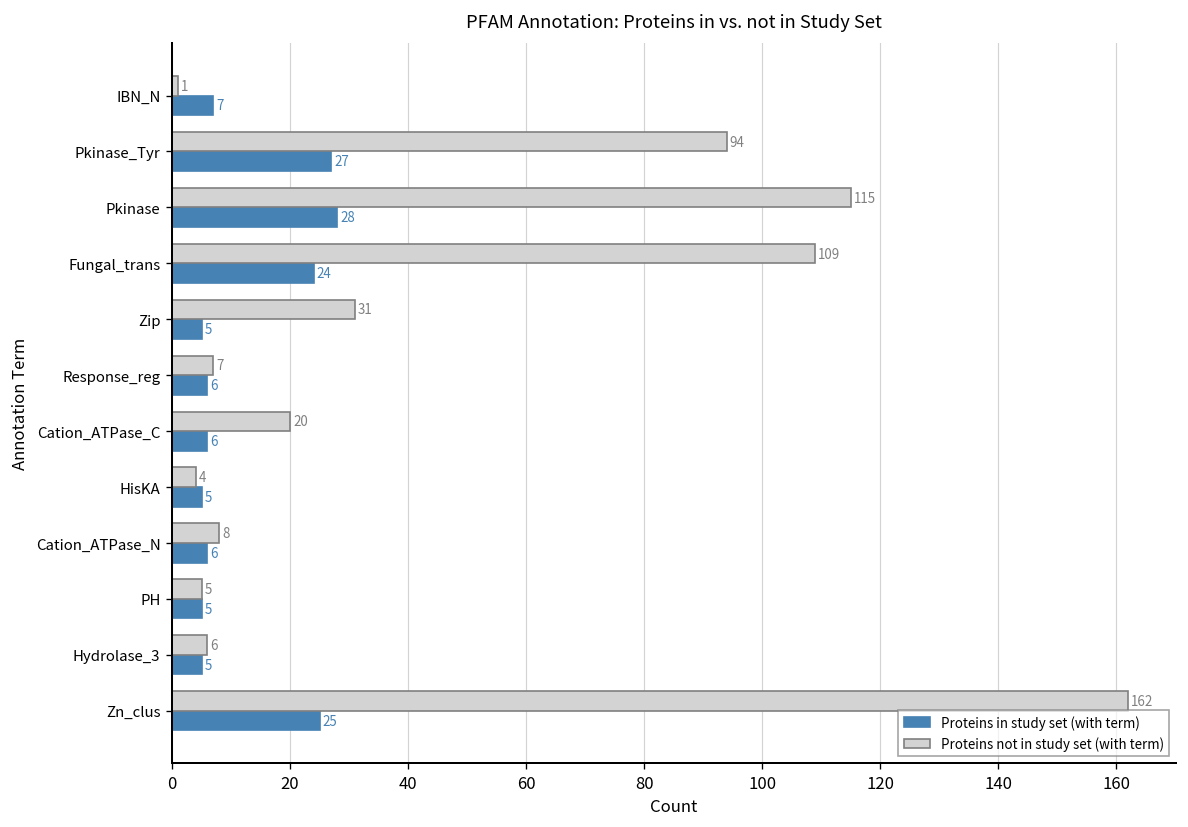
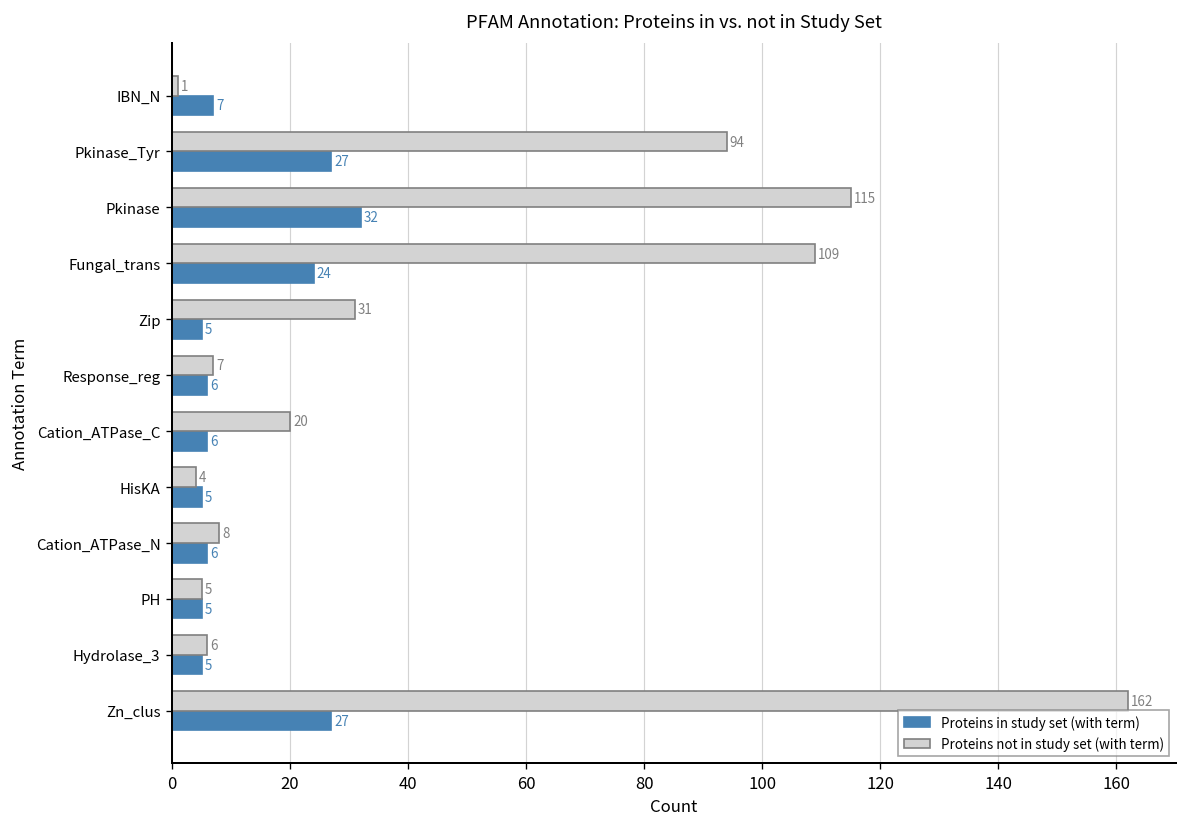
  {
    "Proteins in study set (with term)": {
      "IBN_N": 7,
      "Pkinase_Tyr": 27,
-     "Pkinase": 28,
+     "Pkinase": 32,
      "Fungal_trans": 24,
      "Zip": 5,
      "Response_reg": 6,
      "Cation_ATPase_C": 6,
      "HisKA": 5,
      "Cation_ATPase_N": 6,
      "PH": 5,
      "Hydrolase_3": 5,
-     "Zn_clus": 25
+     "Zn_clus": 27
    },
    "Proteins not in study set (with term)": {
      "IBN_N": 1,
      "Pkinase_Tyr": 94,
      "Pkinase": 115,
      "Fungal_trans": 109,
      "Zip": 31,
      "Response_reg": 7,
      "Cation_ATPase_C": 20,
      "HisKA": 4,
      "Cation_ATPase_N": 8,
      "PH": 5,
      "Hydrolase_3": 6,
      "Zn_clus": 162
    }
  }
